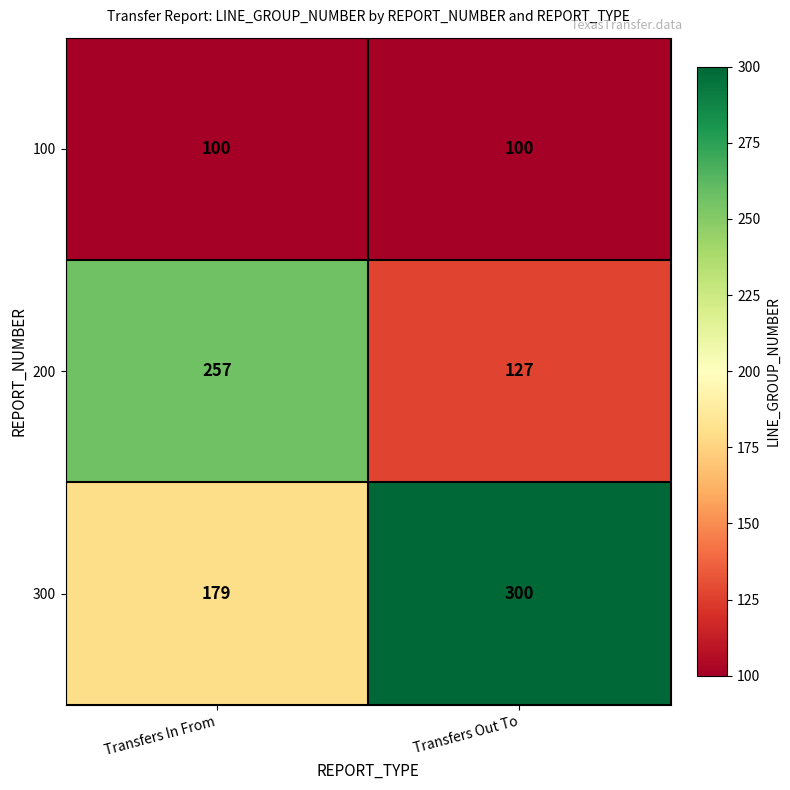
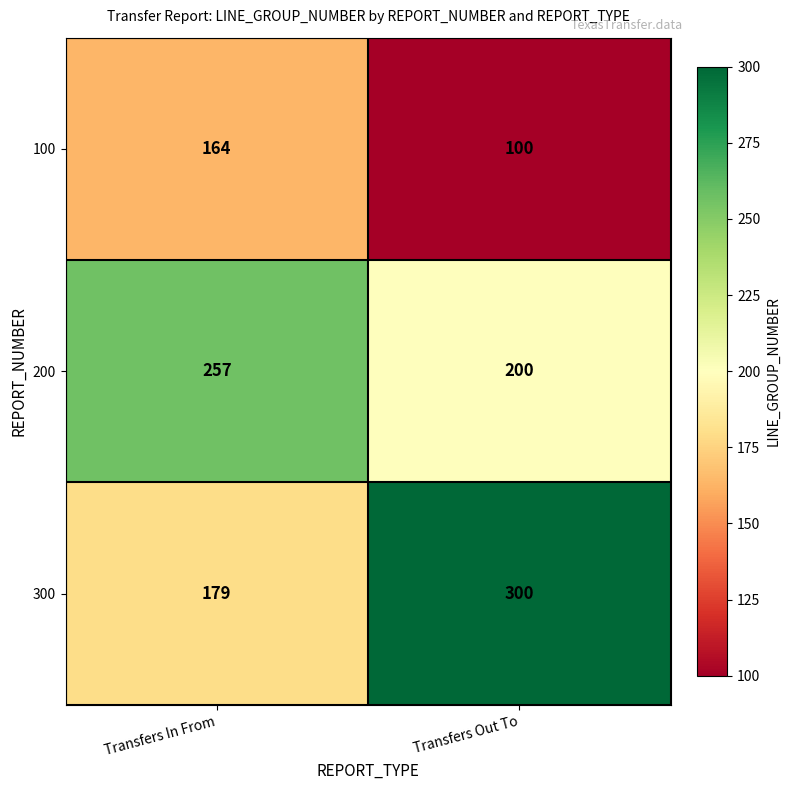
  {
    "100": {
-     "Transfers In From": 100,
+     "Transfers In From": 164,
      "Transfers Out To": 100
    },
    "200": {
      "Transfers In From": 257,
-     "Transfers Out To": 127
+     "Transfers Out To": 200
    },
    "300": {
      "Transfers In From": 179,
      "Transfers Out To": 300
    }
  }
